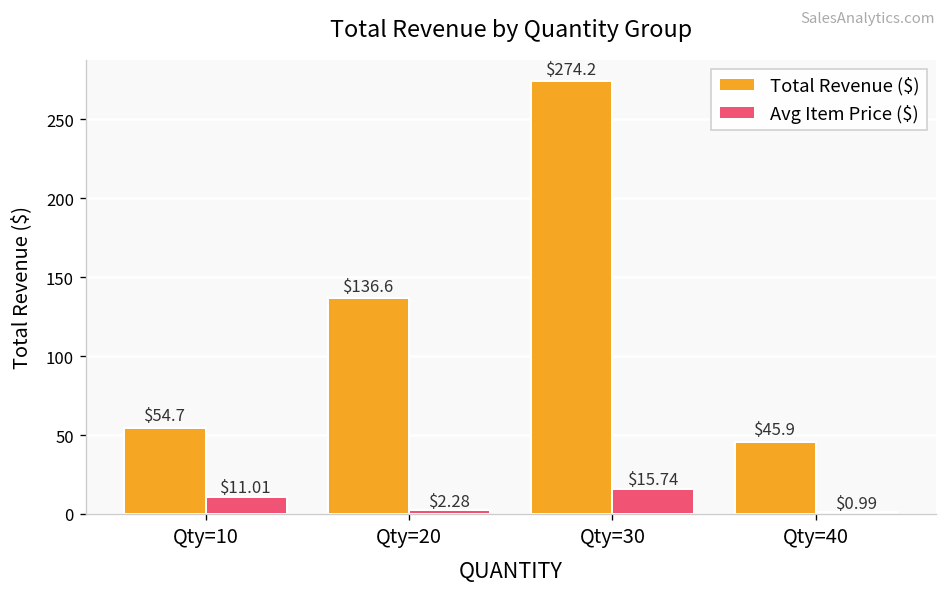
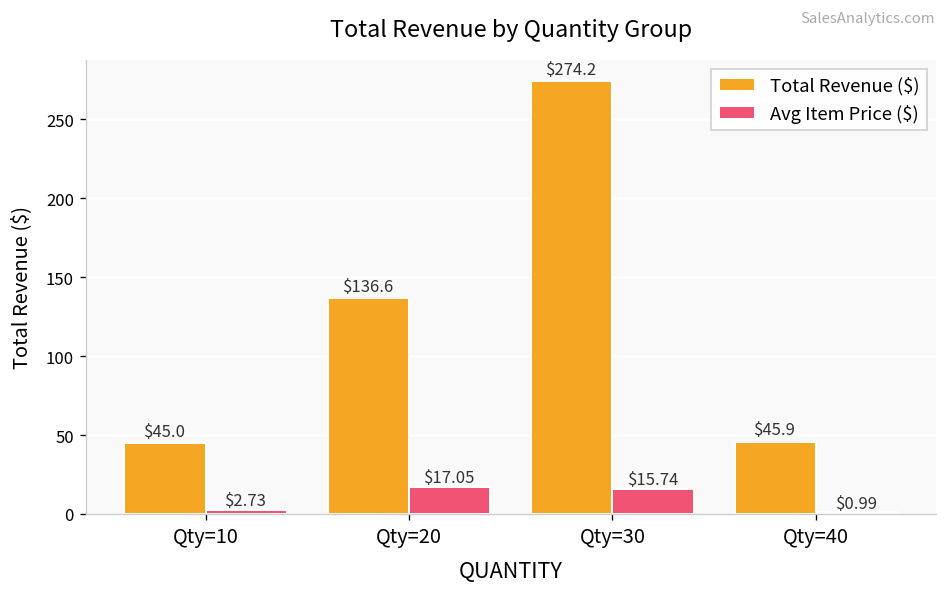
  {
    "Total Revenue ($)": {
-     "Qty=10": "$54.7",
+     "Qty=10": "$45.0",
      "Qty=20": "$136.6",
      "Qty=30": "$274.2",
      "Qty=40": "$45.9"
    },
    "Avg Item Price ($)": {
-     "Qty=10": "$11.01",
-     "Qty=20": "$2.28",
+     "Qty=10": "$2.73",
+     "Qty=20": "$17.05",
      "Qty=30": "$15.74",
      "Qty=40": "$0.99"
    }
  }
